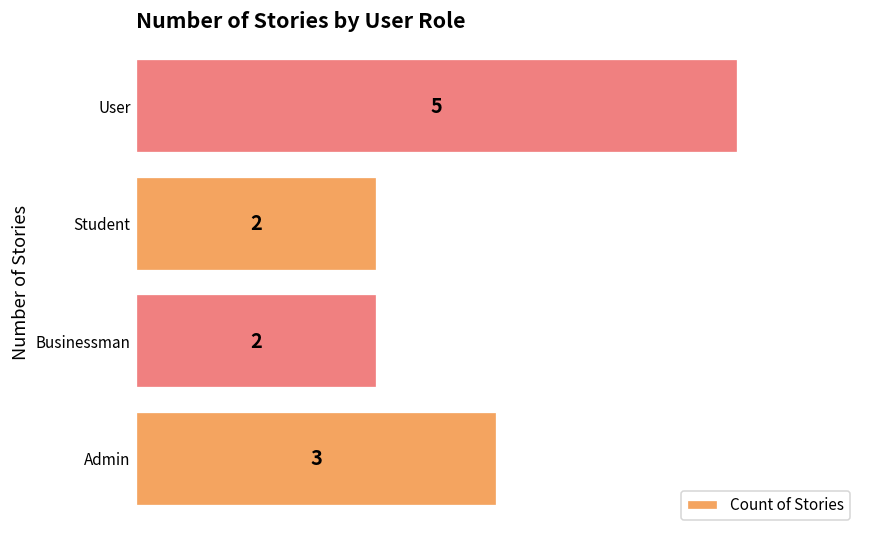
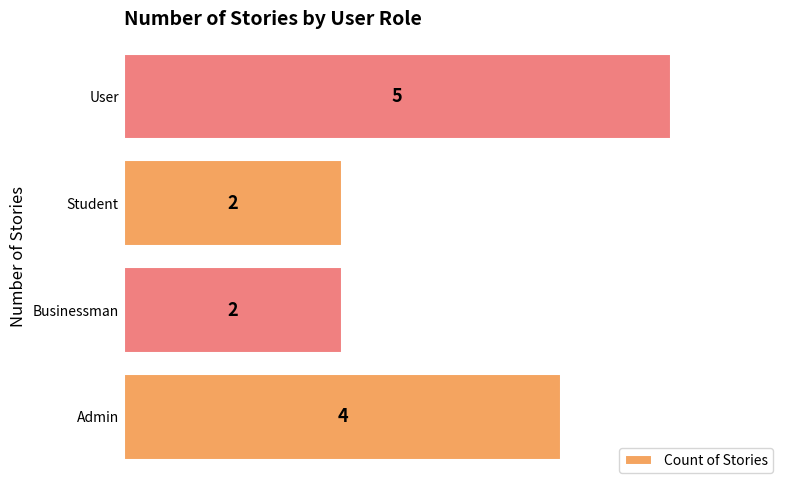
  {
    "User": 5,
    "Student": 2,
    "Businessman": 2,
-   "Admin": 3
+   "Admin": 4
  }
